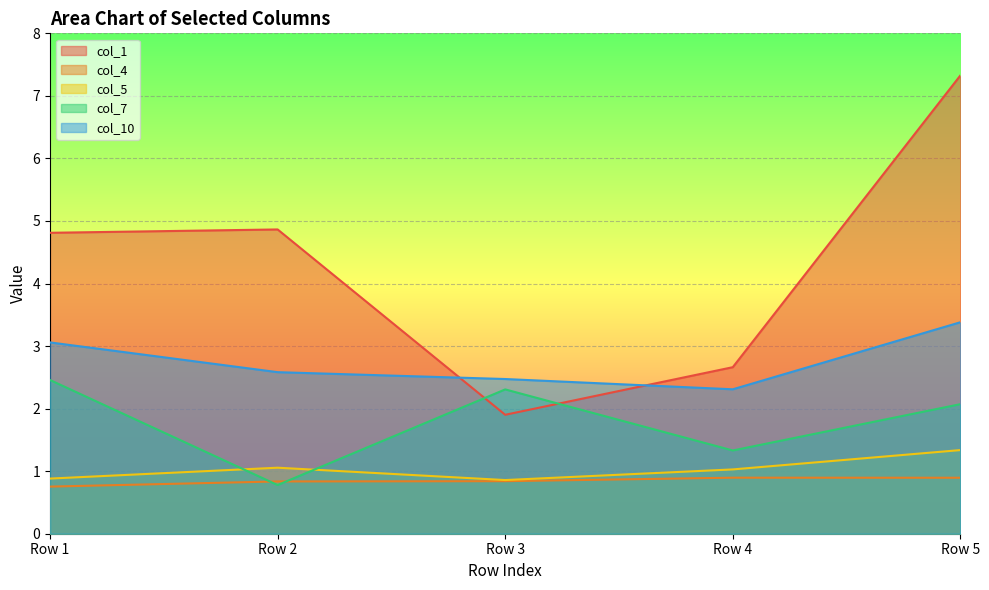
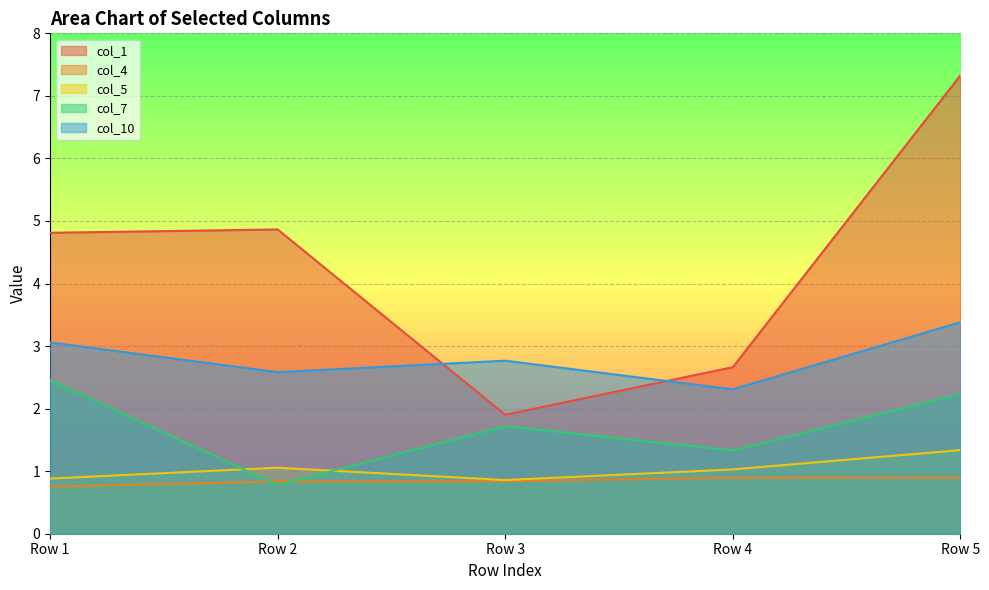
  {
    "col_7": {
      "Row 1": 2.5,
      "Row 2": 0.8,
-     "Row 3": 2.3,
+     "Row 3": 1.7,
      "Row 4": 1.3,
-     "Row 5": 2.1
+     "Row 5": 2.2
    },
    "col_10": {
      "Row 1": 3.1,
      "Row 2": 2.6,
-     "Row 3": 2.5,
+     "Row 3": 2.8,
      "Row 4": 2.3,
      "Row 5": 3.4
    }
  }
